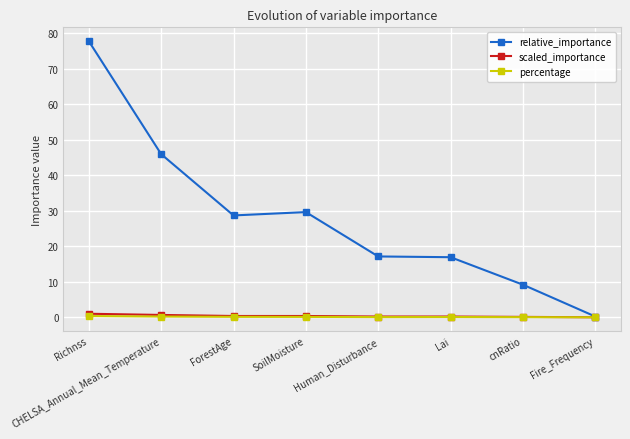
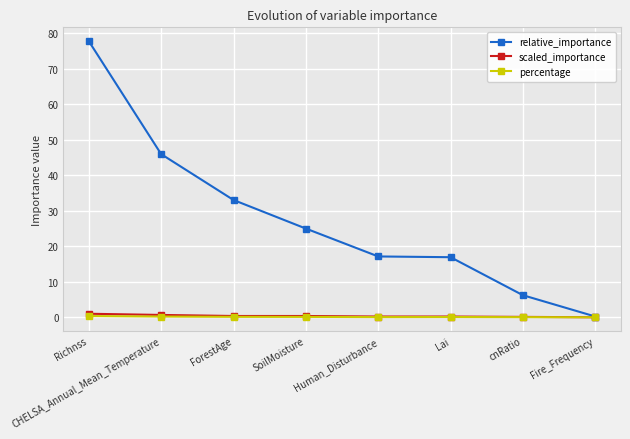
  {
    "relative_importance": {
      "Richnss": 78,
      "CHELSA_Annual_Mean_Temperature": 46,
-     "ForestAge": 29,
-     "SoilMoisture": 30,
+     "ForestAge": 33,
+     "SoilMoisture": 25,
      "Human_Disturbance": 17,
      "Lai": 17,
-     "cnRatio": 9
+     "cnRatio": 6
    }
  }
